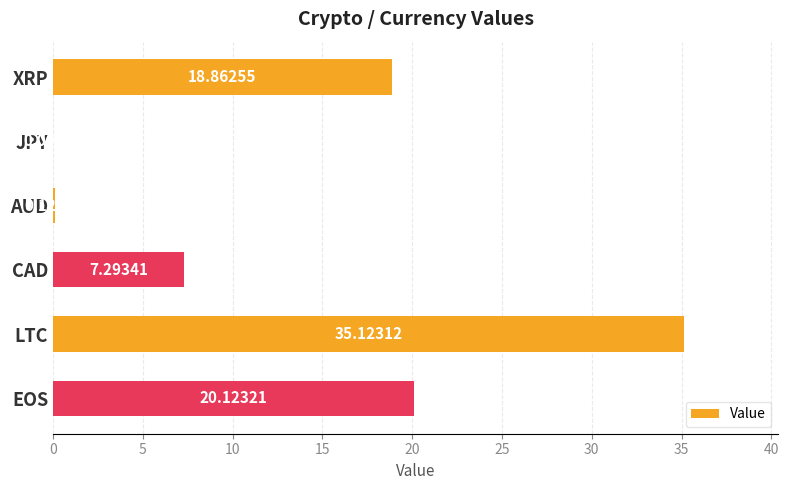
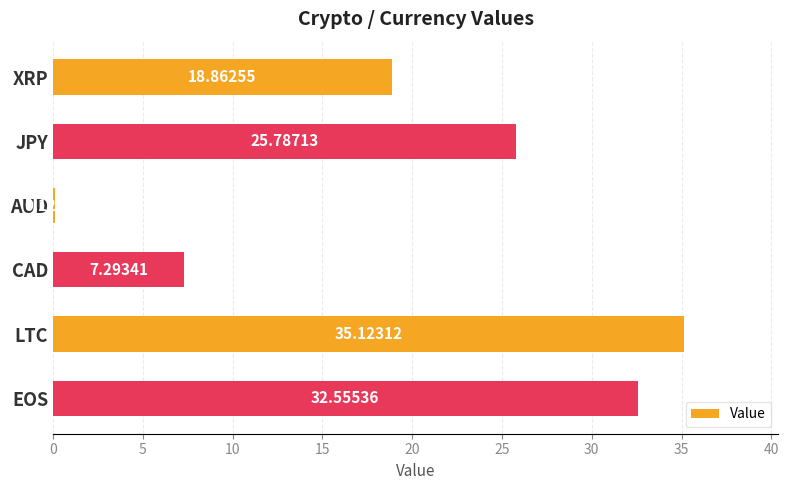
  {
    "XRP": 18.86255,
-   "JPY": 0.0,
+   "JPY": 25.8,
    "CAD": 7.29341,
    "LTC": 35.12312,
-   "EOS": 20.12321
+   "EOS": 32.55536
  }
